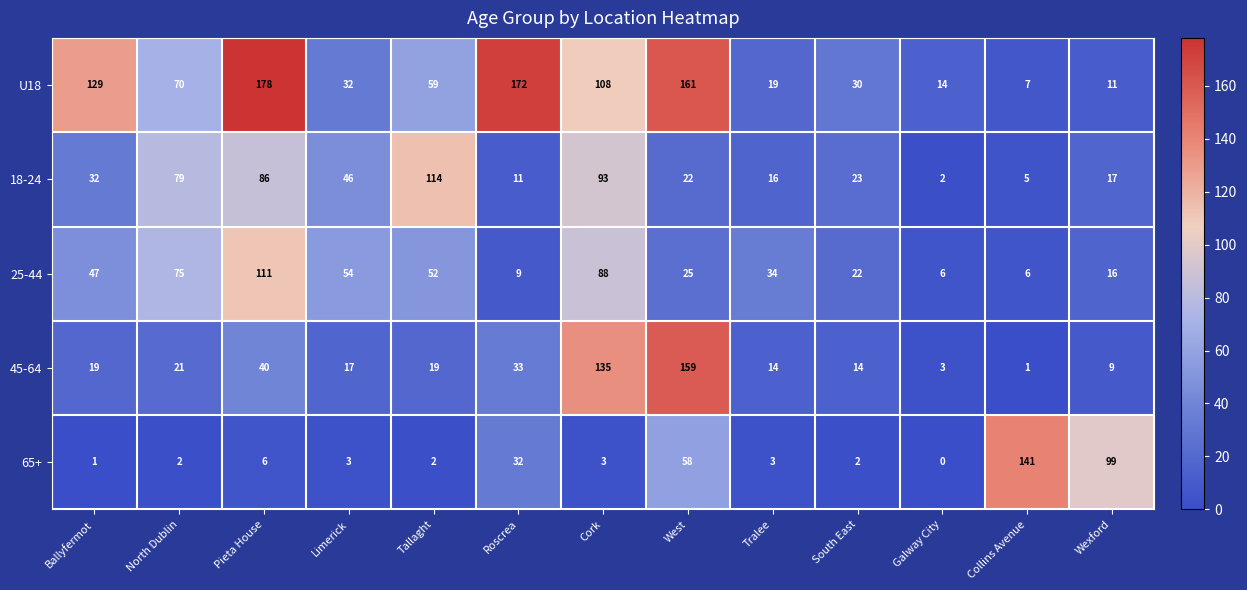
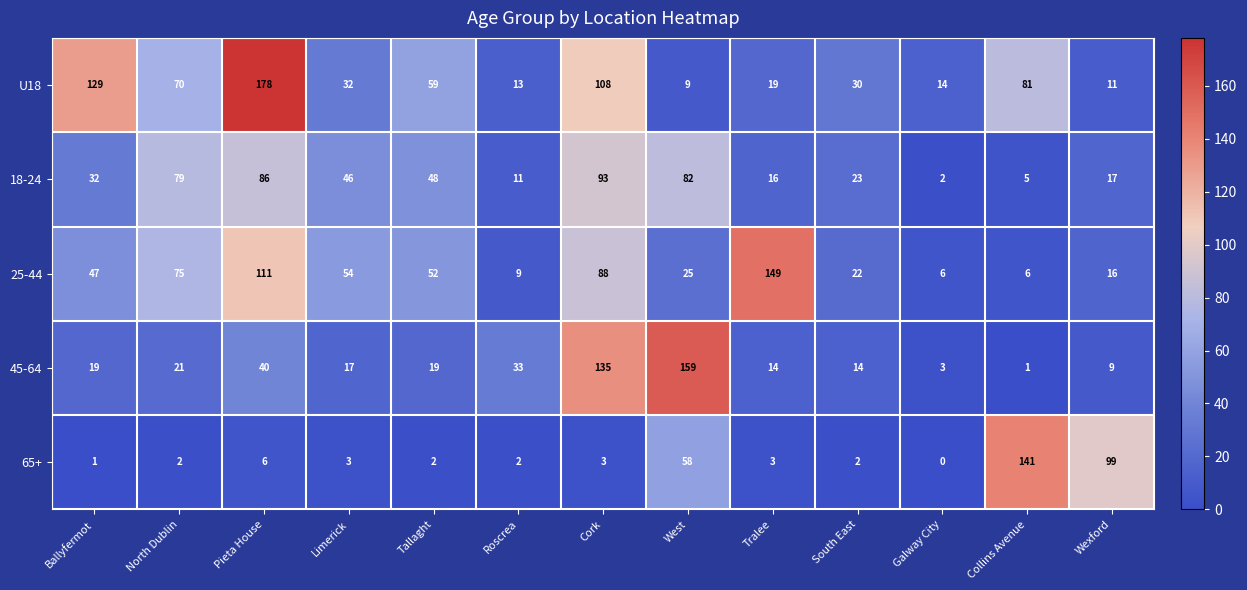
  {
    "U18": {
      "Ballyfermot": 129,
      "North Dublin": 70,
      "Pieta House": 178,
      "Limerick": 32,
      "Tallaght": 59,
-     "Roscrea": 172,
+     "Roscrea": 13,
      "Cork": 108,
-     "West": 161,
+     "West": 9,
      "Tralee": 19,
      "South East": 30,
      "Galway City": 14,
-     "Collins Avenue": 7,
+     "Collins Avenue": 81,
      "Wexford": 11
    },
    "18-24": {
      "Ballyfermot": 32,
      "North Dublin": 79,
      "Pieta House": 86,
      "Limerick": 46,
-     "Tallaght": 114,
+     "Tallaght": 48,
      "Roscrea": 11,
      "Cork": 93,
-     "West": 22,
+     "West": 82,
      "Tralee": 16,
      "South East": 23,
      "Galway City": 2,
      "Collins Avenue": 5,
      "Wexford": 17
    },
    "25-44": {
      "Ballyfermot": 47,
      "North Dublin": 75,
      "Pieta House": 111,
      "Limerick": 54,
      "Tallaght": 52,
      "Roscrea": 9,
      "Cork": 88,
      "West": 25,
-     "Tralee": 34,
+     "Tralee": 149,
      "South East": 22,
      "Galway City": 6,
      "Collins Avenue": 6,
      "Wexford": 16
    },
    "45-64": {
      "Ballyfermot": 19,
      "North Dublin": 21,
      "Pieta House": 40,
      "Limerick": 17,
      "Tallaght": 19,
      "Roscrea": 33,
      "Cork": 135,
      "West": 159,
      "Tralee": 14,
      "South East": 14,
      "Galway City": 3,
      "Collins Avenue": 1,
      "Wexford": 9
    },
    "65+": {
      "Ballyfermot": 1,
      "North Dublin": 2,
      "Pieta House": 6,
      "Limerick": 3,
      "Tallaght": 2,
-     "Roscrea": 32,
+     "Roscrea": 2,
      "Cork": 3,
      "West": 58,
      "Tralee": 3,
      "South East": 2,
      "Galway City": 0,
      "Collins Avenue": 141,
      "Wexford": 99
    }
  }
